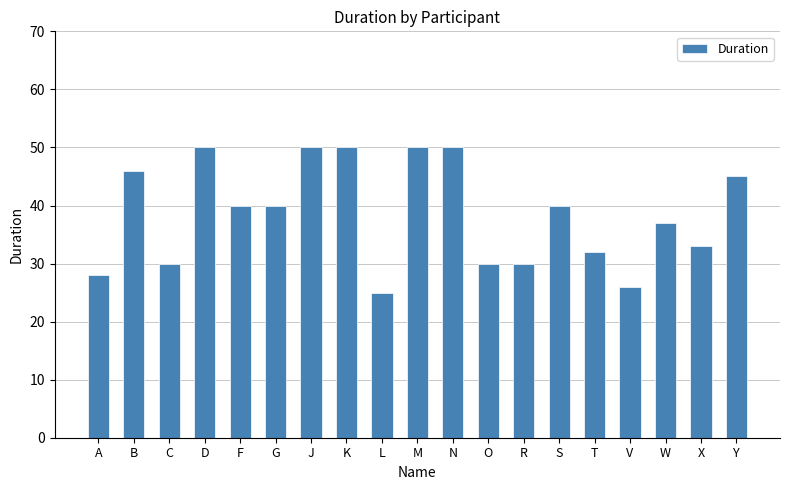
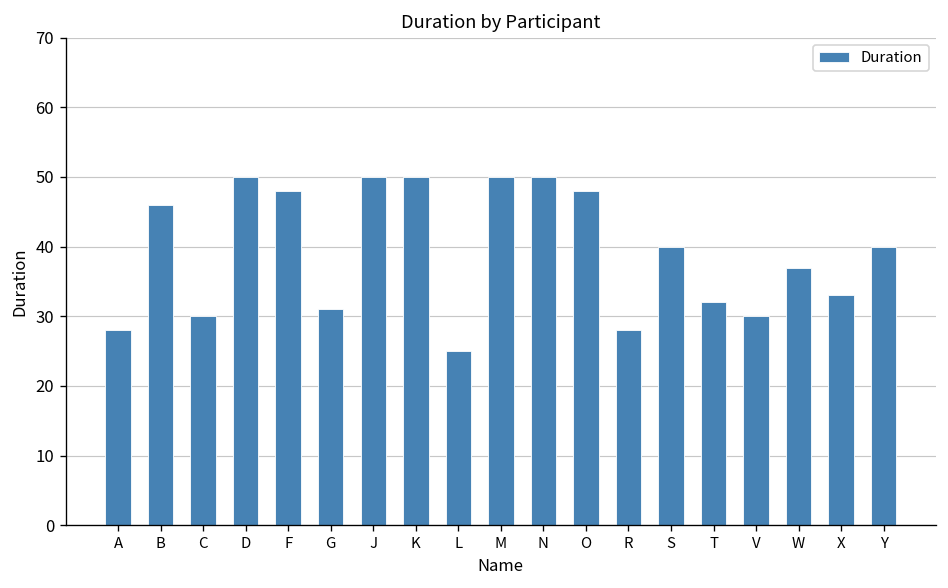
  {
    "A": 28,
    "B": 46,
    "C": 30,
    "D": 50,
-   "F": 40,
-   "G": 40,
+   "F": 48,
+   "G": 31,
    "J": 50,
    "K": 50,
    "L": 25,
    "M": 50,
    "N": 50,
-   "O": 30,
-   "R": 30,
+   "O": 48,
+   "R": 28,
    "S": 40,
    "T": 32,
-   "V": 26,
+   "V": 30,
    "W": 37,
    "X": 33,
-   "Y": 45
+   "Y": 40
  }
